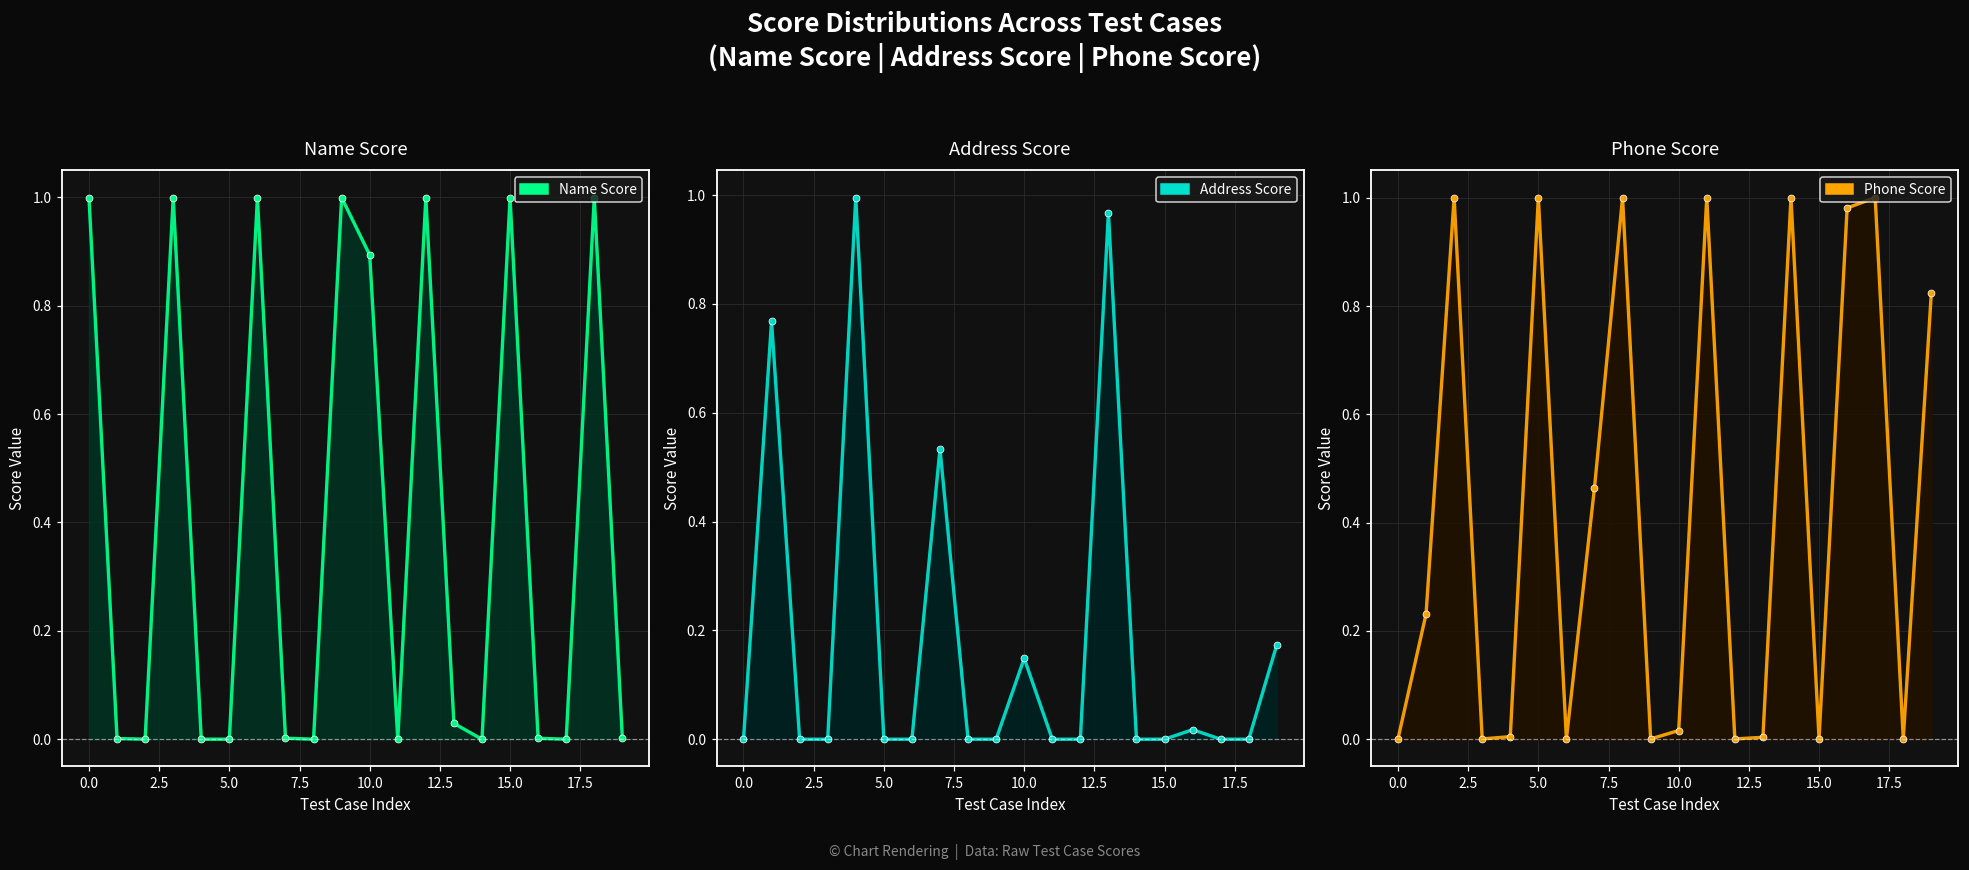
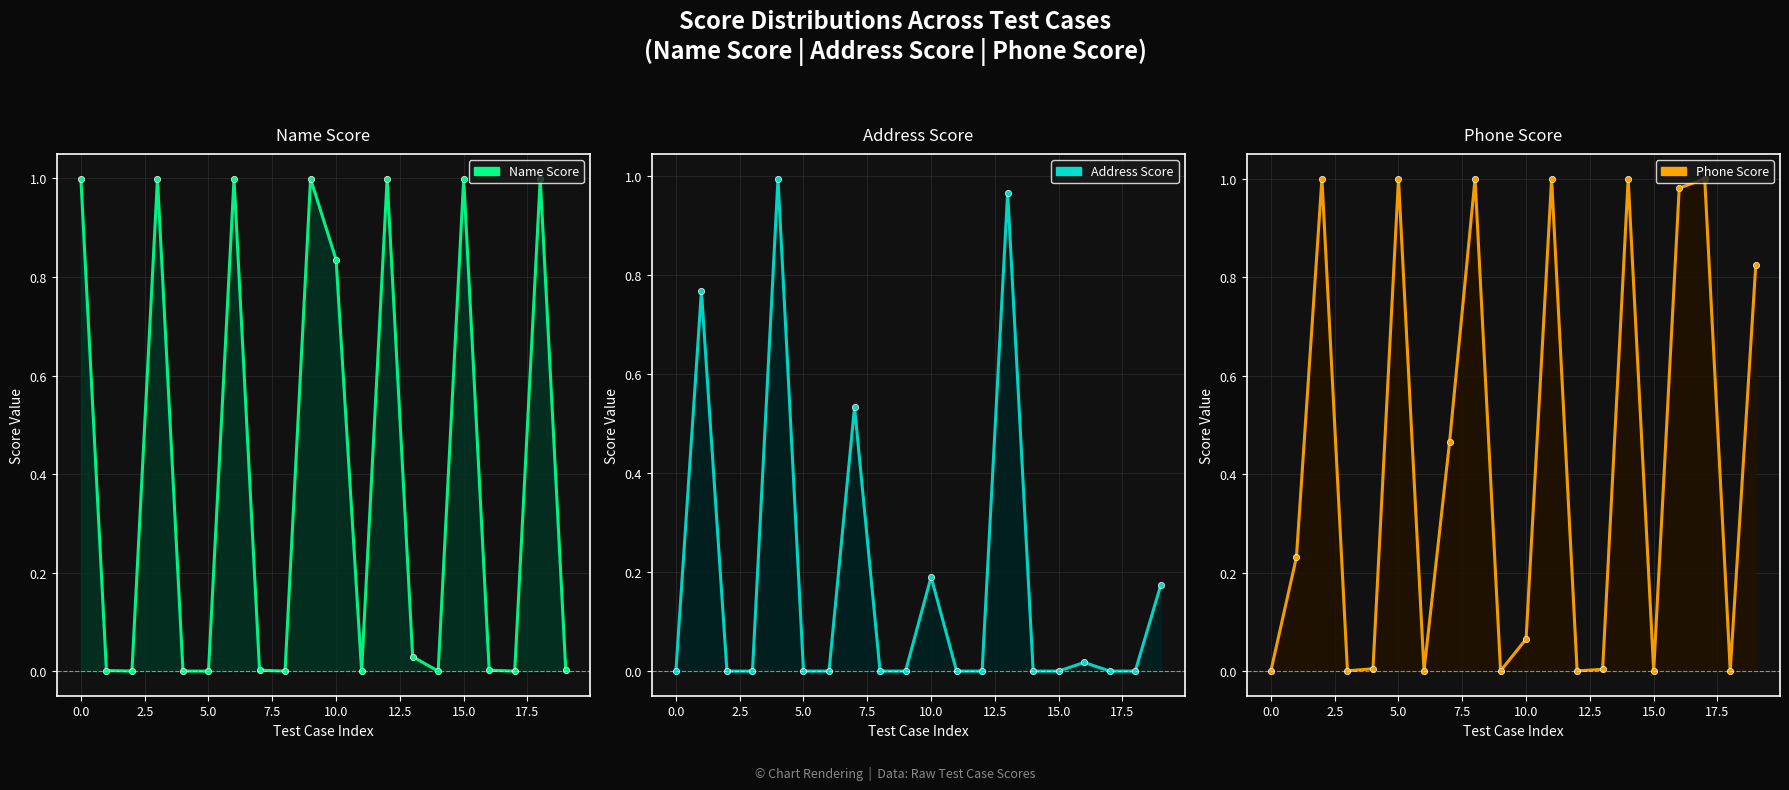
  {
    "Name Score": {
      "0.0": 1.00,
      "5.0": 0.00,
-     "10.0": 0.89,
+     "10.0": 0.84,
      "15.0": 1.00
    },
    "Address Score": {
      "0.0": 0.00,
      "5.0": 0.00,
-     "10.0": 0.15,
+     "10.0": 0.19,
      "15.0": 0.00
    },
    "Phone Score": {
      "0.0": 0.00,
      "5.0": 1.00,
-     "10.0": 0.02,
+     "10.0": 0.07,
      "15.0": 0.00
    }
  }
